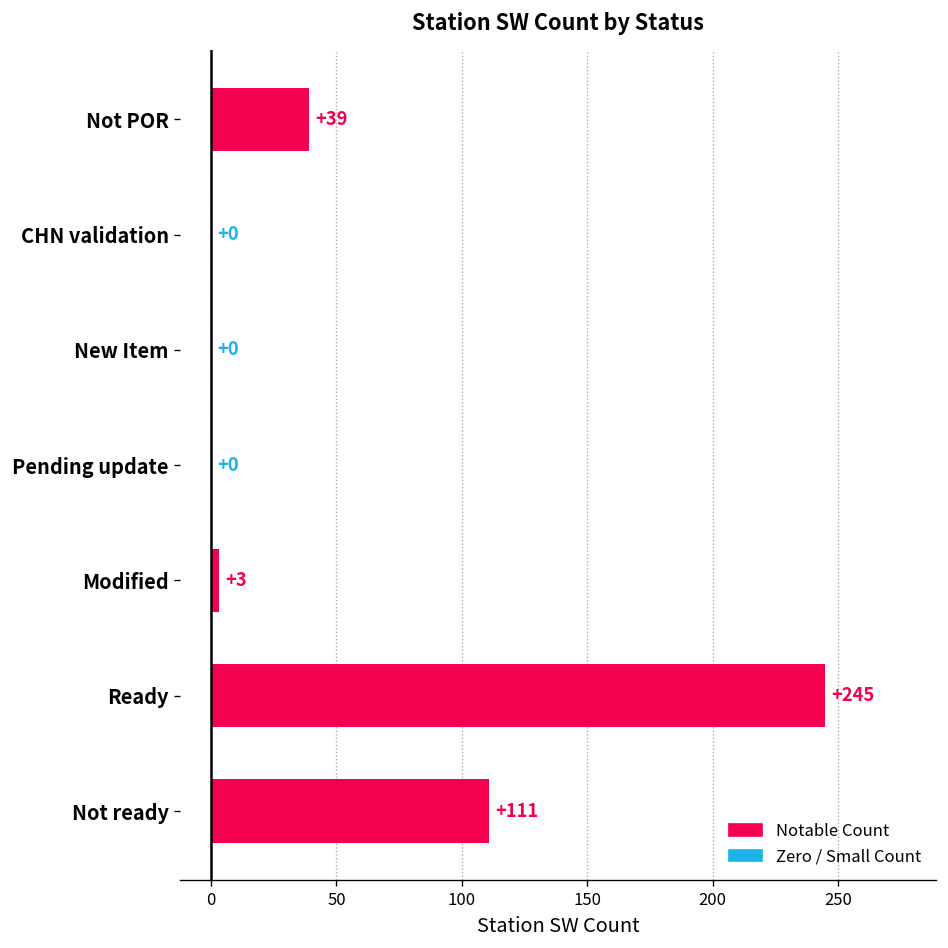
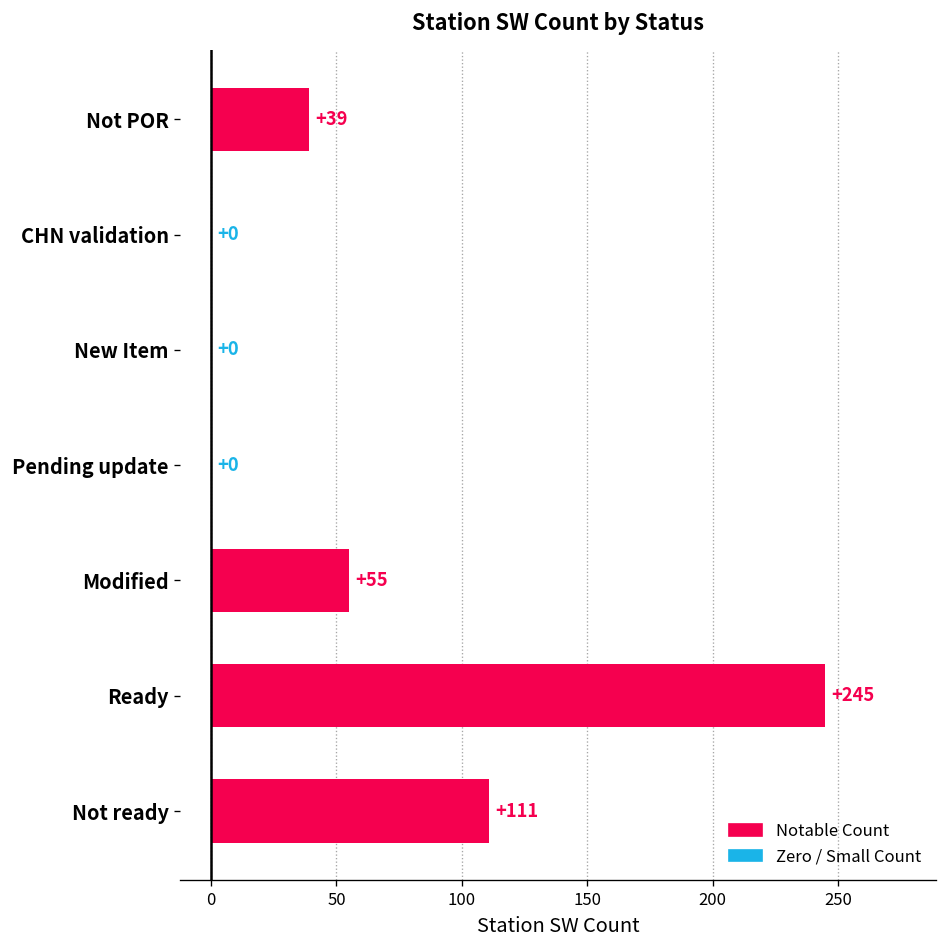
  {
    "Not POR": "+39",
    "CHN validation": "+0",
    "New Item": "+0",
    "Pending update": "+0",
-   "Modified": "+3",
+   "Modified": "+55",
    "Ready": "+245",
    "Not ready": "+111"
  }
